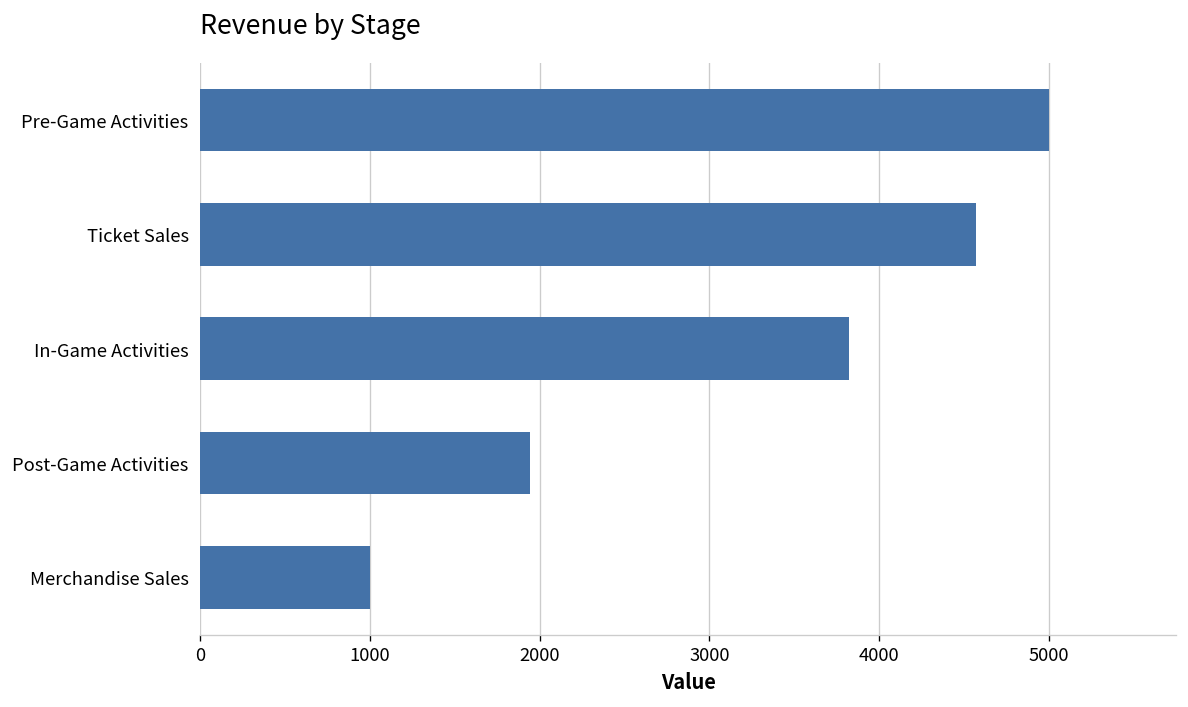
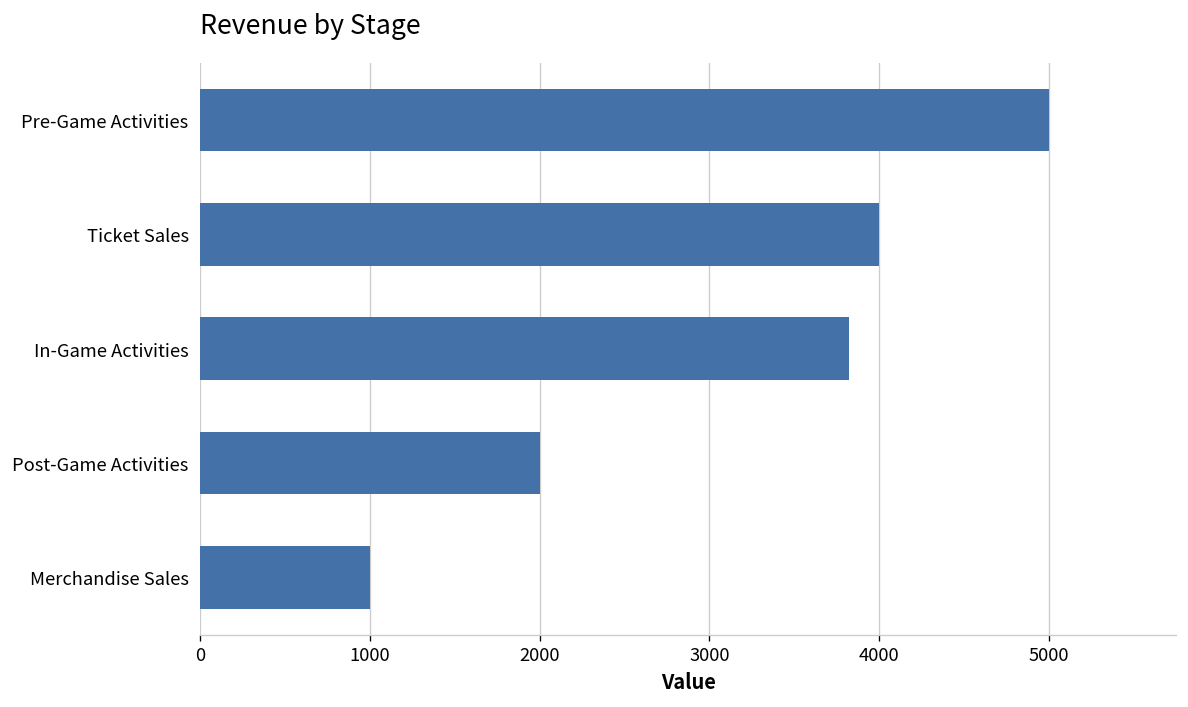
  {
    "Pre-Game Activities": 5000,
-   "Ticket Sales": 4570,
+   "Ticket Sales": 4000,
    "In-Game Activities": 3820,
-   "Post-Game Activities": 1940,
+   "Post-Game Activities": 2000,
    "Merchandise Sales": 1000
  }
